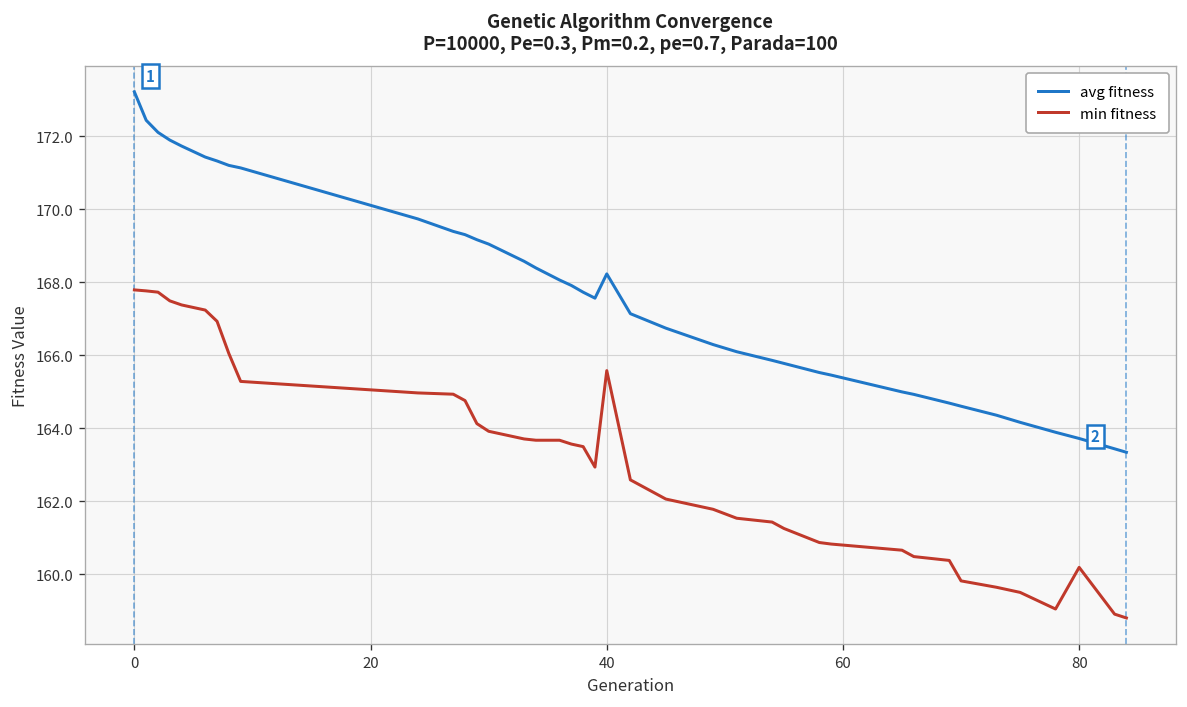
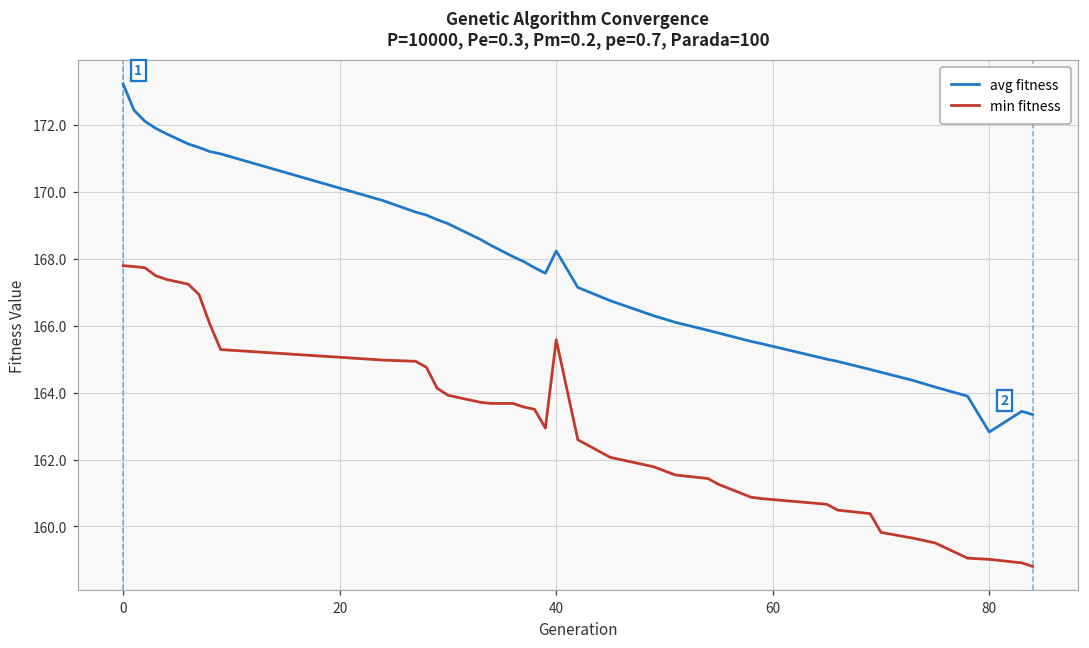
  {
    "avg fitness": {
      "40": 168.2,
-     "80": 163.7
+     "80": 162.8
    },
    "min fitness": {
      "0": 167.8,
      "40": 165.6,
-     "80": 160.2
+     "80": 159.0
    }
  }
